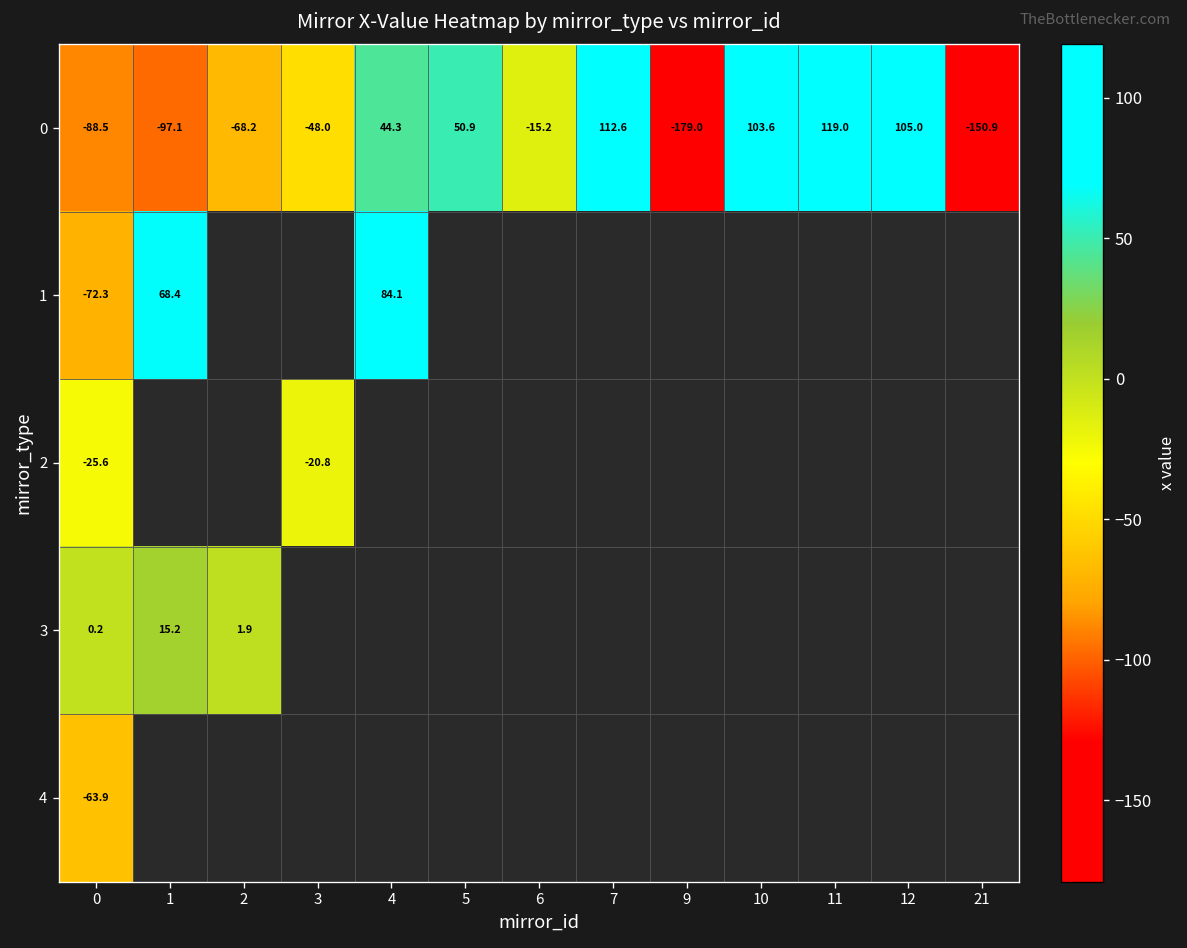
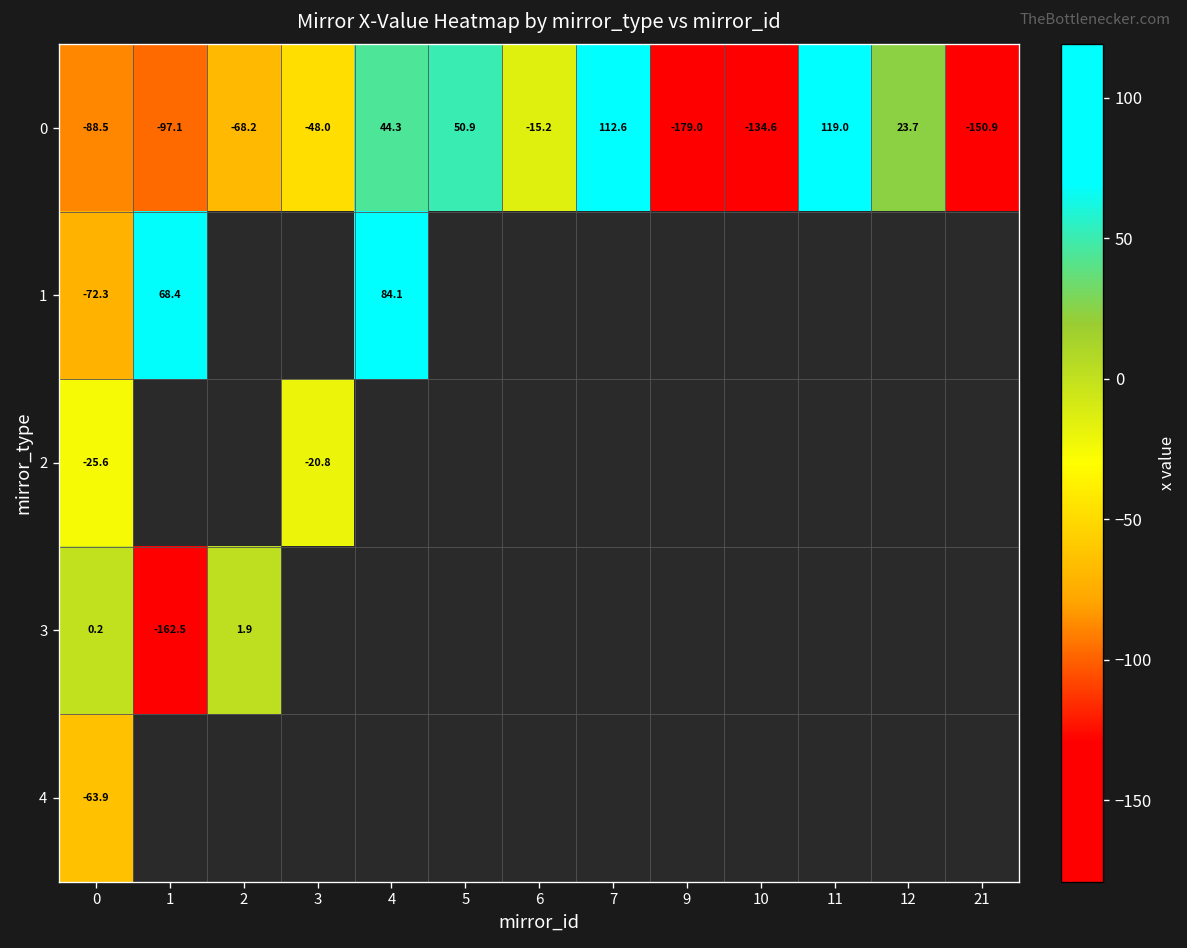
  {
    "0": {
      "0": -88.5,
      "1": -97.1,
      "2": -68.2,
      "3": -48.0,
      "4": 44.3,
      "5": 50.9,
      "6": -15.2,
      "7": 112.6,
      "9": -179.0,
-     "10": 103.6,
+     "10": -134.6,
      "11": 119.0,
-     "12": 105.0,
+     "12": 23.7,
      "21": -150.9
    },
    "1": {
      "0": -72.3,
      "1": 68.4,
      "4": 84.1
    },
    "2": {
      "0": -25.6,
      "3": -20.8
    },
    "3": {
      "0": 0.2,
-     "1": 15.2,
+     "1": -162.5,
      "2": 1.9
    },
    "4": {
      "0": -63.9
    }
  }
